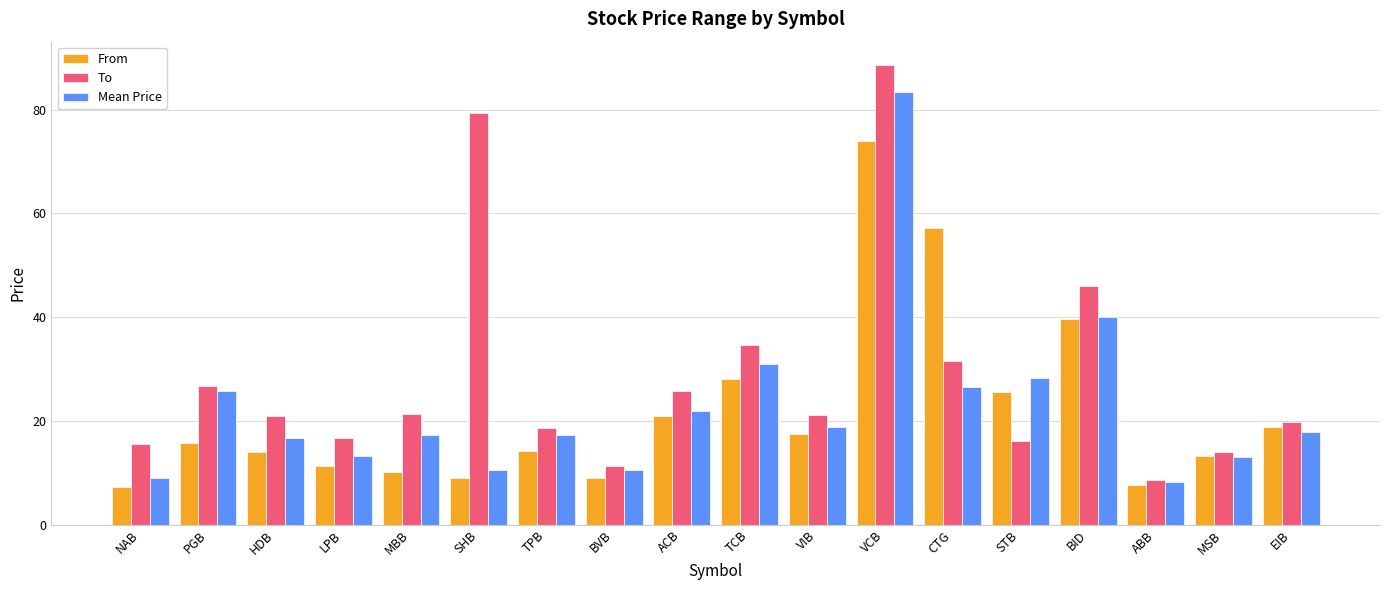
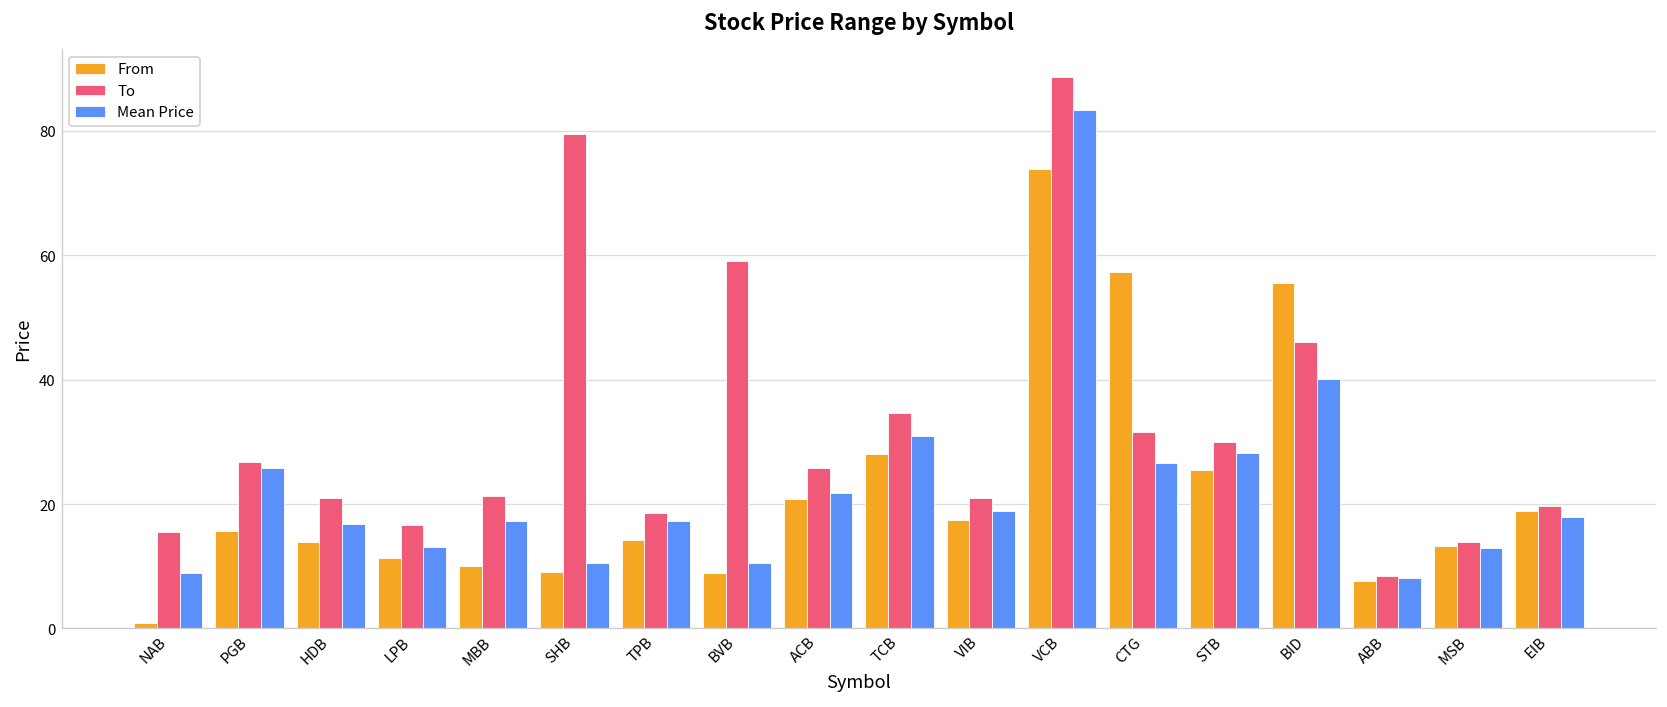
  {
    "From": {
-     "NAB": 7,
+     "NAB": 1,
      "PGB": 16,
      "HDB": 14,
      "LPB": 11,
      "MBB": 10,
      "SHB": 9,
      "TPB": 14,
      "BVB": 9,
      "ACB": 21,
      "TCB": 28,
      "VIB": 17,
      "VCB": 74,
      "CTG": 57,
      "STB": 26,
-     "BID": 40,
+     "BID": 56,
      "ABB": 8,
      "MSB": 13,
      "EIB": 19
    },
    "To": {
      "NAB": 16,
      "PGB": 27,
      "HDB": 21,
      "LPB": 17,
      "MBB": 21,
      "SHB": 79,
      "TPB": 19,
-     "BVB": 11,
+     "BVB": 59,
      "ACB": 26,
      "TCB": 35,
      "VIB": 21,
      "VCB": 89,
      "CTG": 32,
-     "STB": 16,
+     "STB": 30,
      "BID": 46,
      "ABB": 9,
      "MSB": 14,
      "EIB": 20
    },
    "Mean Price": {
      "NAB": 9,
      "PGB": 26,
      "HDB": 17,
      "LPB": 13,
      "MBB": 17,
      "SHB": 11,
      "TPB": 17,
      "BVB": 10,
      "ACB": 22,
      "TCB": 31,
      "VIB": 19,
      "VCB": 83,
      "CTG": 27,
      "STB": 28,
      "BID": 40,
      "ABB": 8,
      "MSB": 13,
      "EIB": 18
    }
  }
